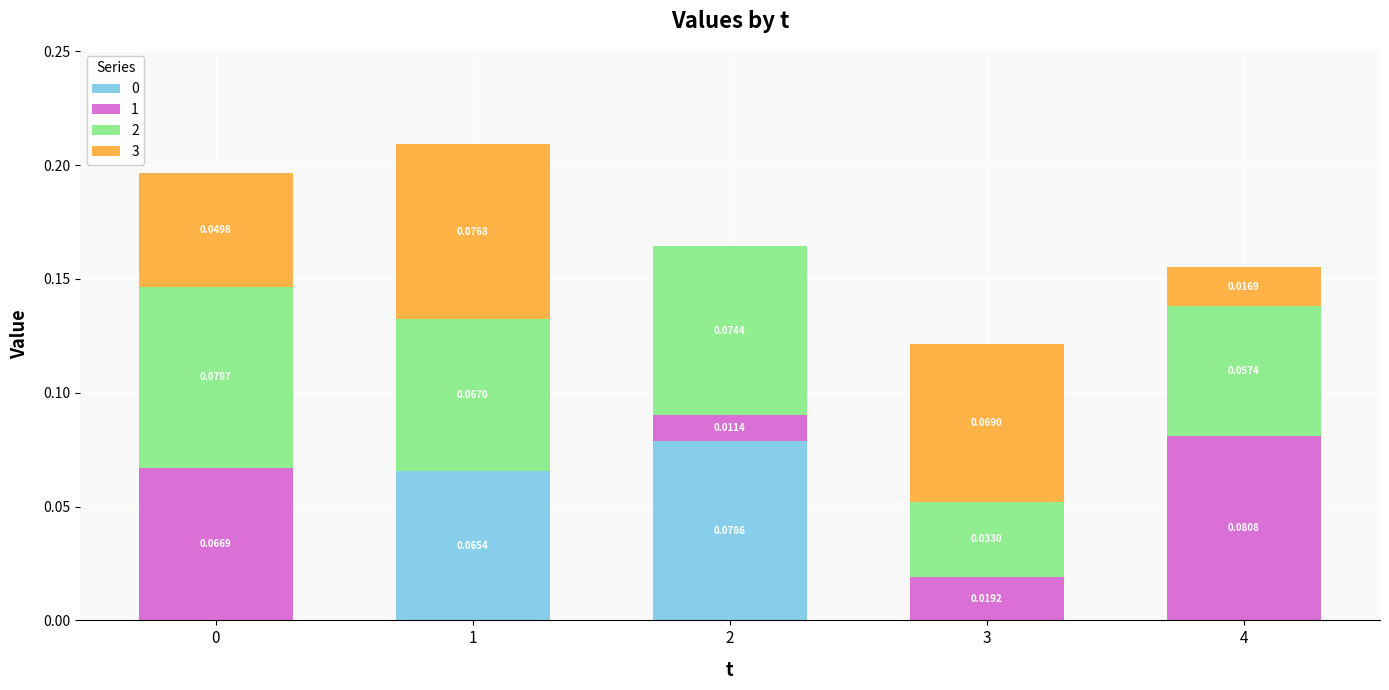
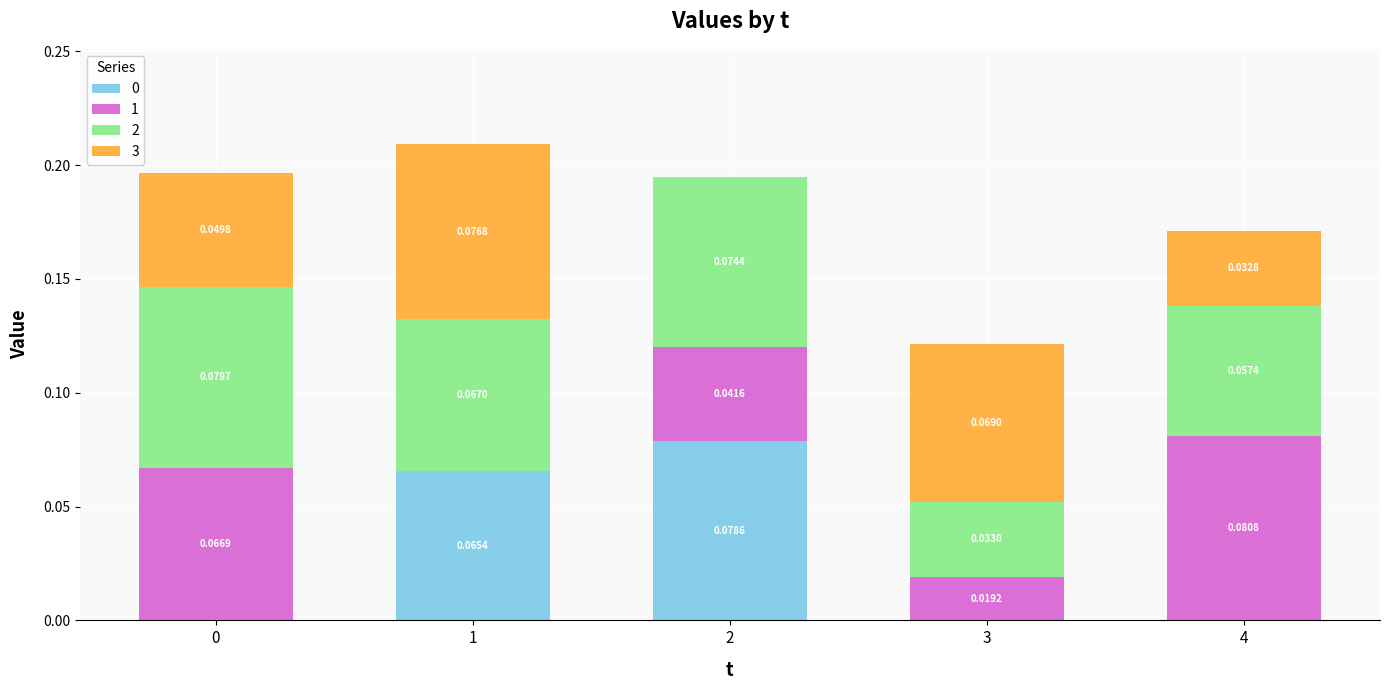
  {
    "0": {
      "1": 0.0654,
      "2": 0.0786
    },
    "1": {
      "0": 0.0669,
-     "2": 0.0114,
+     "2": 0.0416,
      "3": 0.0192,
      "4": 0.0808
    },
    "2": {
      "0": 0.0797,
      "1": 0.0670,
      "2": 0.0744,
      "3": 0.0330,
      "4": 0.0574
    },
    "3": {
      "0": 0.0498,
      "1": 0.0768,
      "3": 0.0690,
-     "4": 0.0169
+     "4": 0.0328
    }
  }
